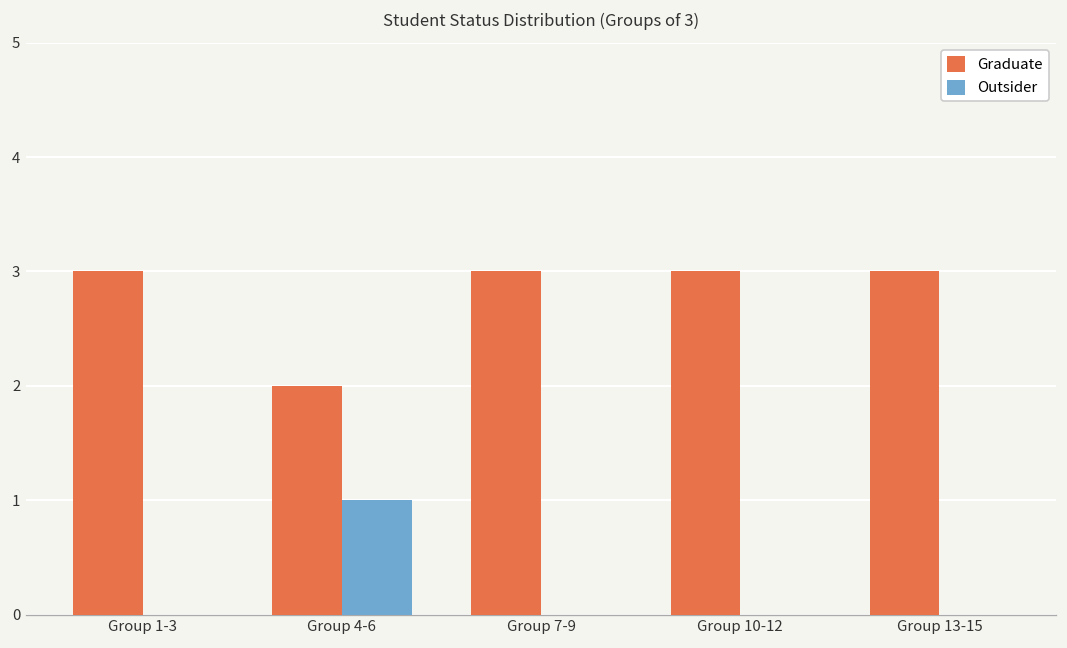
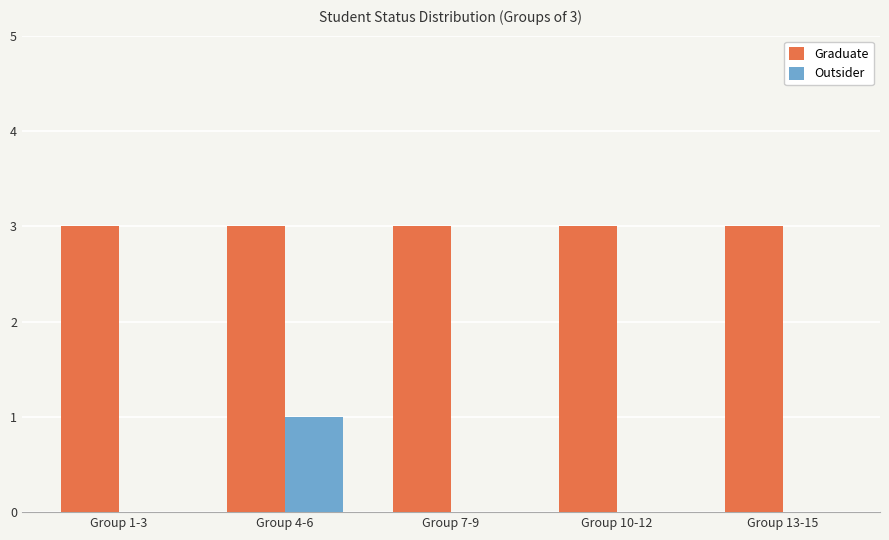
  {
    "Graduate": {
      "Group 1-3": 3,
-     "Group 4-6": 2,
+     "Group 4-6": 3,
      "Group 7-9": 3,
      "Group 10-12": 3,
      "Group 13-15": 3
    },
    "Outsider": {
      "Group 1-3": 0,
      "Group 4-6": 1,
      "Group 7-9": 0,
      "Group 10-12": 0,
      "Group 13-15": 0
    }
  }
